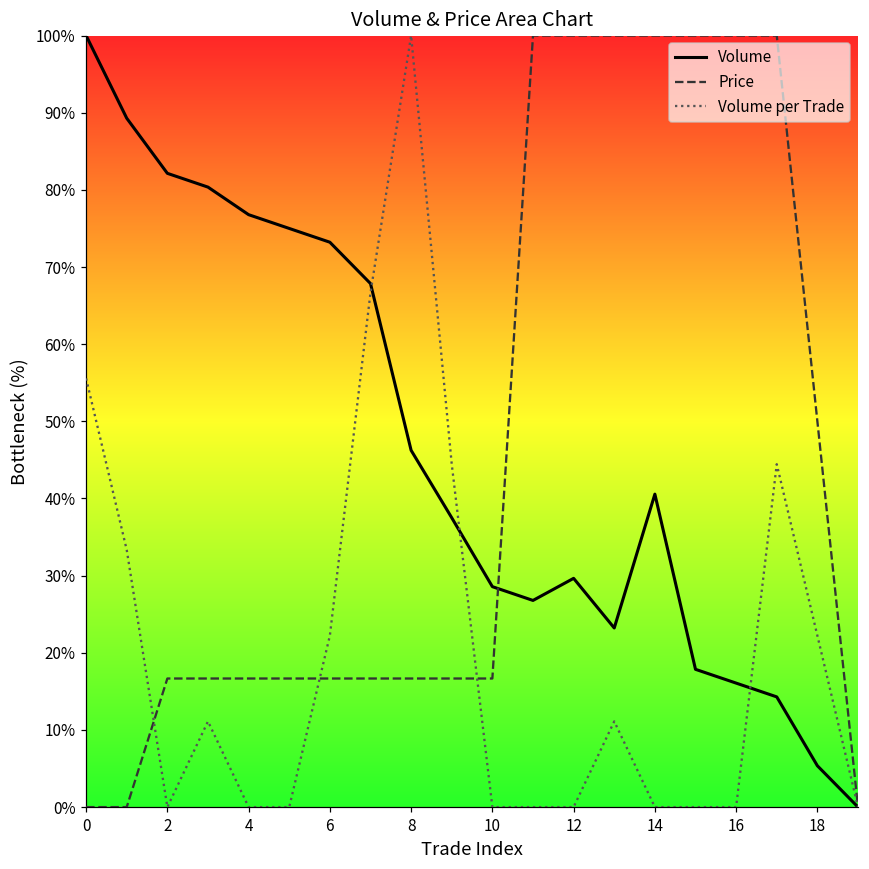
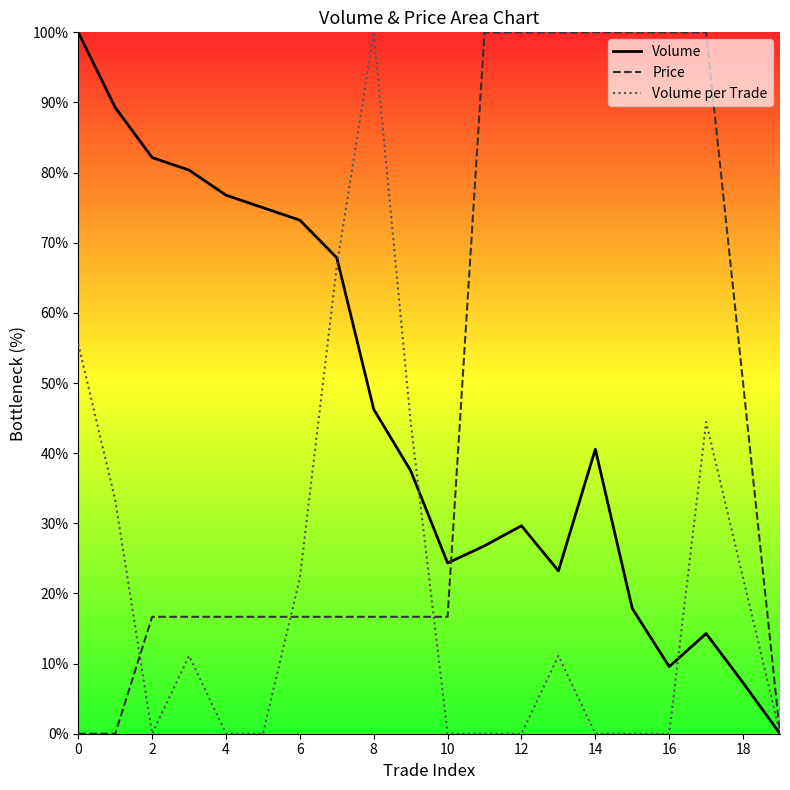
  {
    "Volume": {
      "0": "100%",
      "2": "82%",
      "4": "77%",
      "6": "73%",
      "8": "46%",
-     "10": "29%",
+     "10": "24%",
      "12": "30%",
      "14": "41%",
-     "16": "16%",
-     "18": "5%"
+     "16": "10%",
+     "18": "7%"
    }
  }
